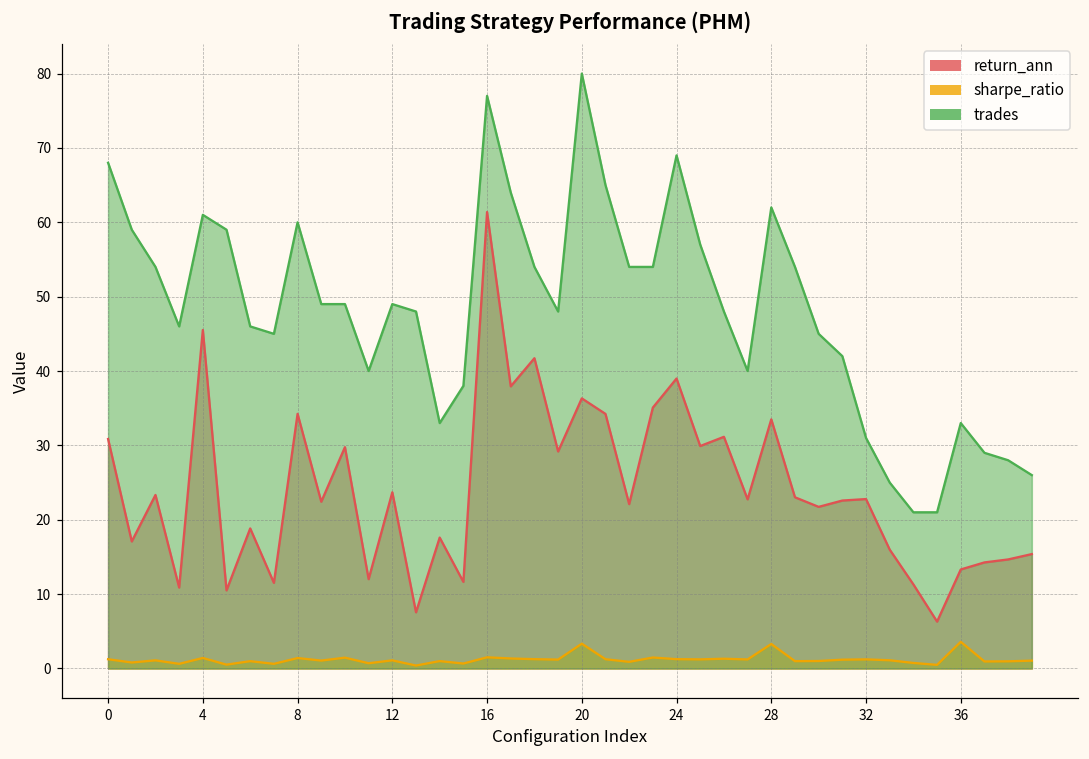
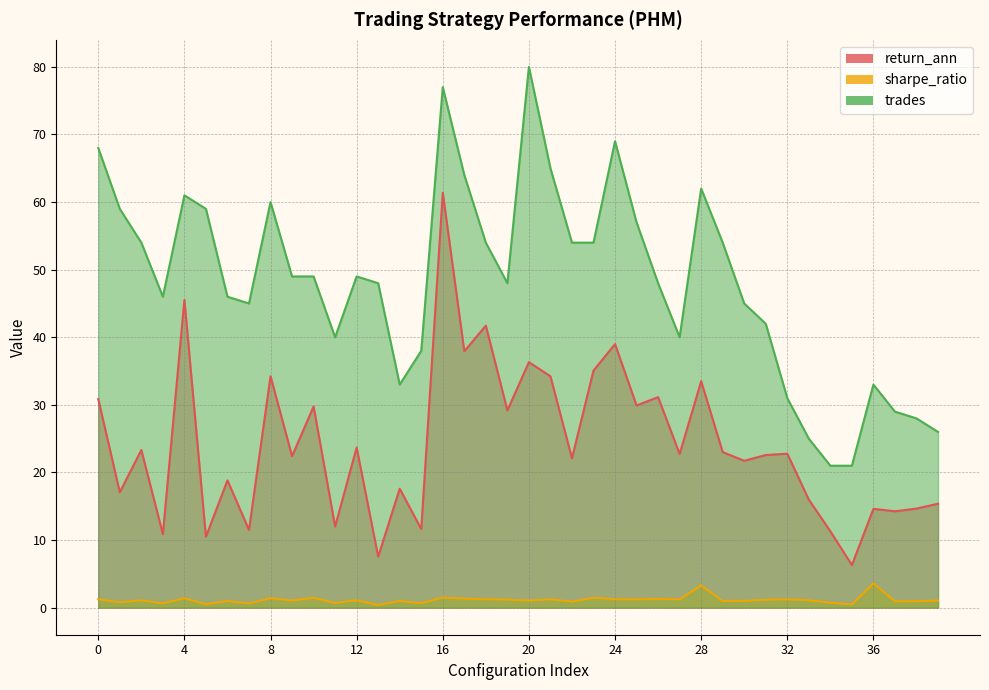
  {
    "return_ann": {
      "0": 31,
      "4": 46,
      "8": 34,
      "12": 24,
      "16": 61,
      "20": 36,
      "24": 39,
      "28": 34,
      "32": 23,
-     "36": 13
+     "36": 15
    },
    "sharpe_ratio": {
      "0": 1,
      "4": 1,
      "8": 1,
      "12": 1,
      "16": 2,
-     "20": 3,
+     "20": 1,
      "24": 1,
      "28": 3,
      "32": 1,
      "36": 4
    },
    "trades": {
      "0": 68,
      "4": 61,
      "8": 60,
      "12": 49,
      "16": 77,
      "20": 80,
      "24": 69,
      "28": 62,
      "32": 31,
      "36": 33
    }
  }
